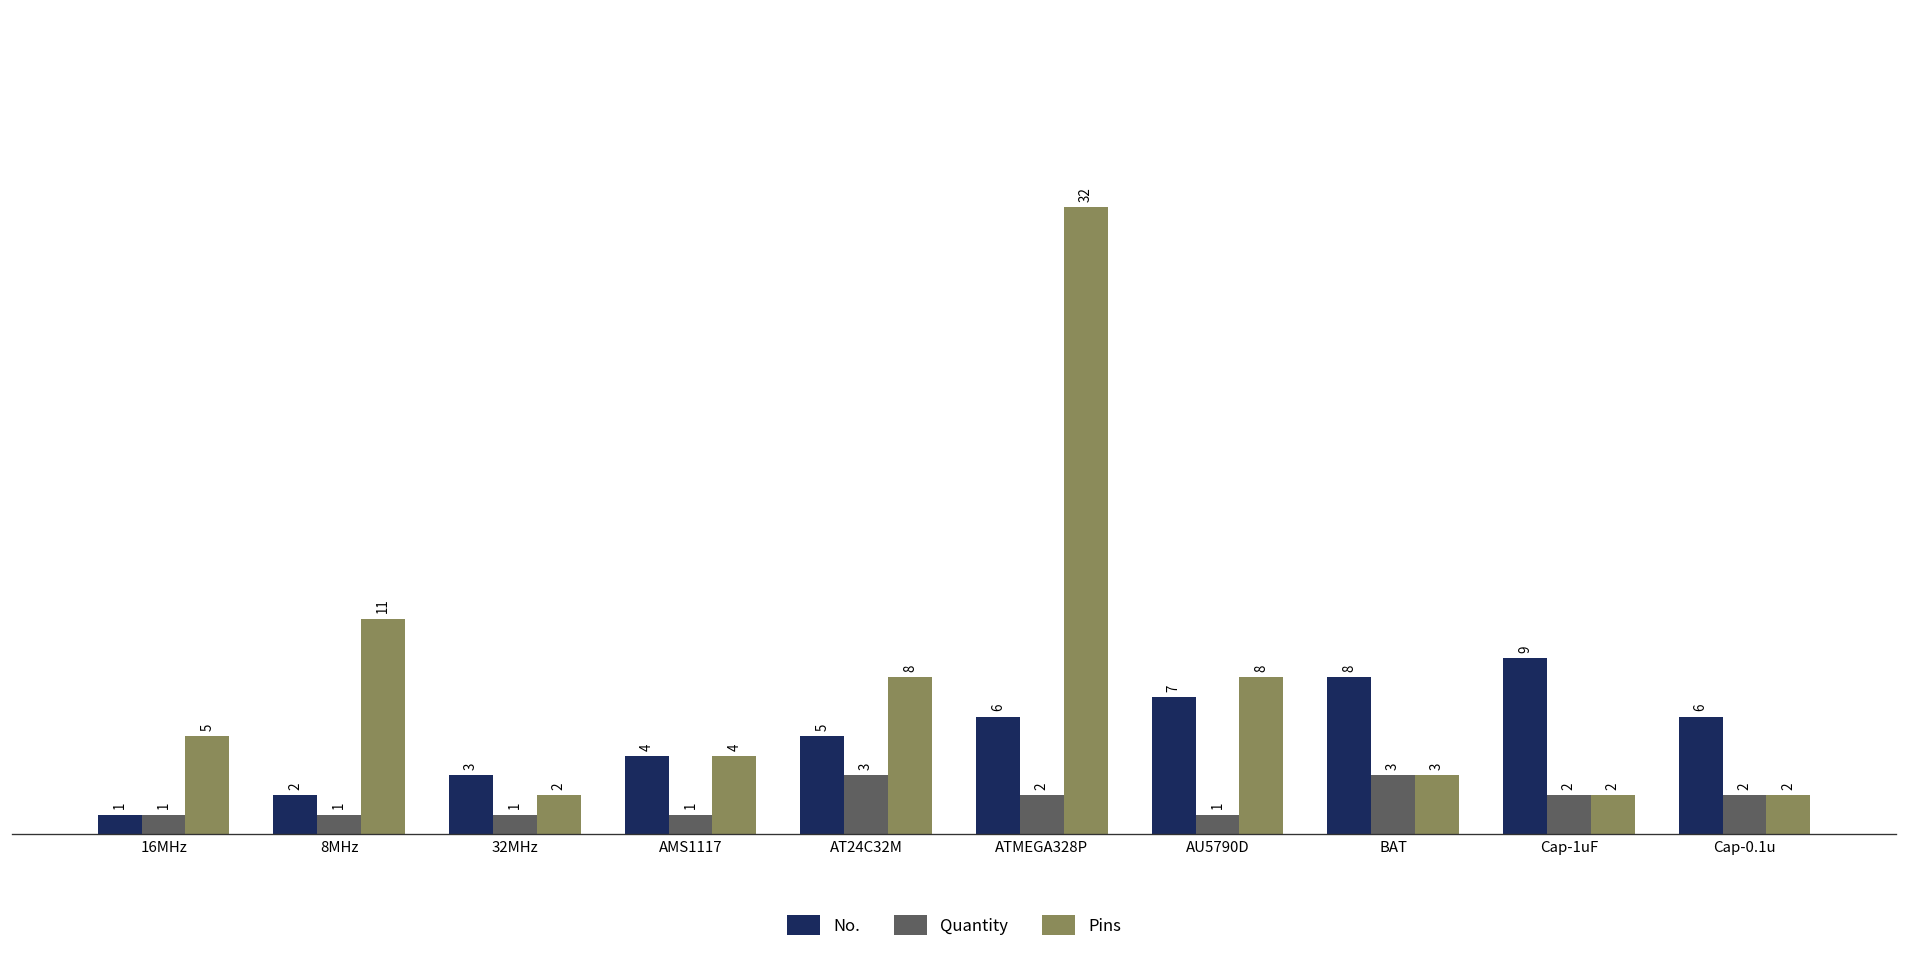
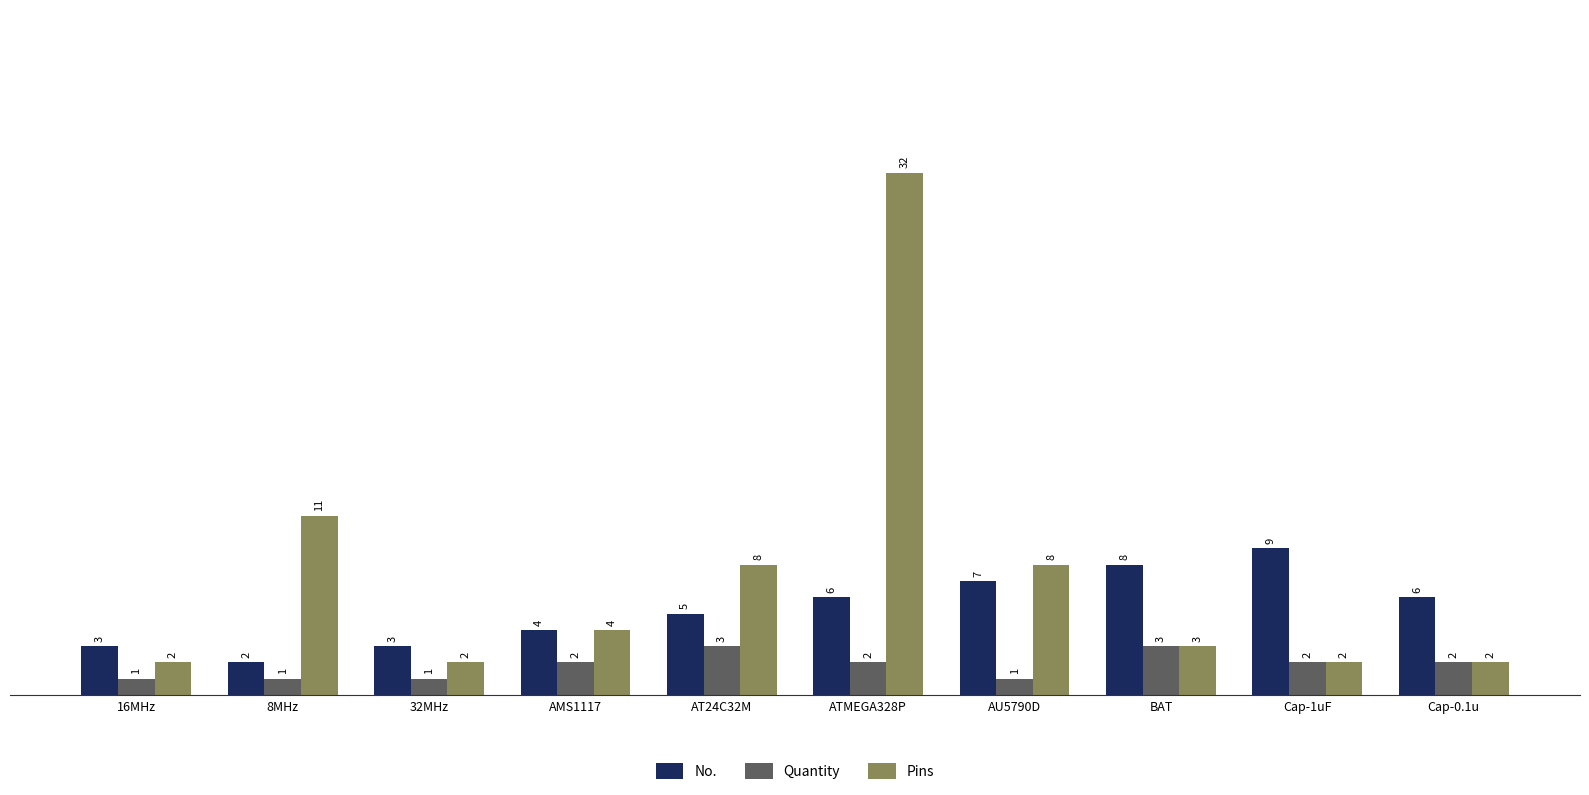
  {
    "No.": {
-     "16MHz": 1,
+     "16MHz": 3,
      "8MHz": 2,
      "32MHz": 3,
      "AMS1117": 4,
      "AT24C32M": 5,
      "ATMEGA328P": 6,
      "AU5790D": 7,
      "BAT": 8,
      "Cap-1uF": 9,
      "Cap-0.1u": 6
    },
    "Quantity": {
      "16MHz": 1,
      "8MHz": 1,
      "32MHz": 1,
-     "AMS1117": 1,
+     "AMS1117": 2,
      "AT24C32M": 3,
      "ATMEGA328P": 2,
      "AU5790D": 1,
      "BAT": 3,
      "Cap-1uF": 2,
      "Cap-0.1u": 2
    },
    "Pins": {
-     "16MHz": 5,
+     "16MHz": 2,
      "8MHz": 11,
      "32MHz": 2,
      "AMS1117": 4,
      "AT24C32M": 8,
      "ATMEGA328P": 32,
      "AU5790D": 8,
      "BAT": 3,
      "Cap-1uF": 2,
      "Cap-0.1u": 2
    }
  }
